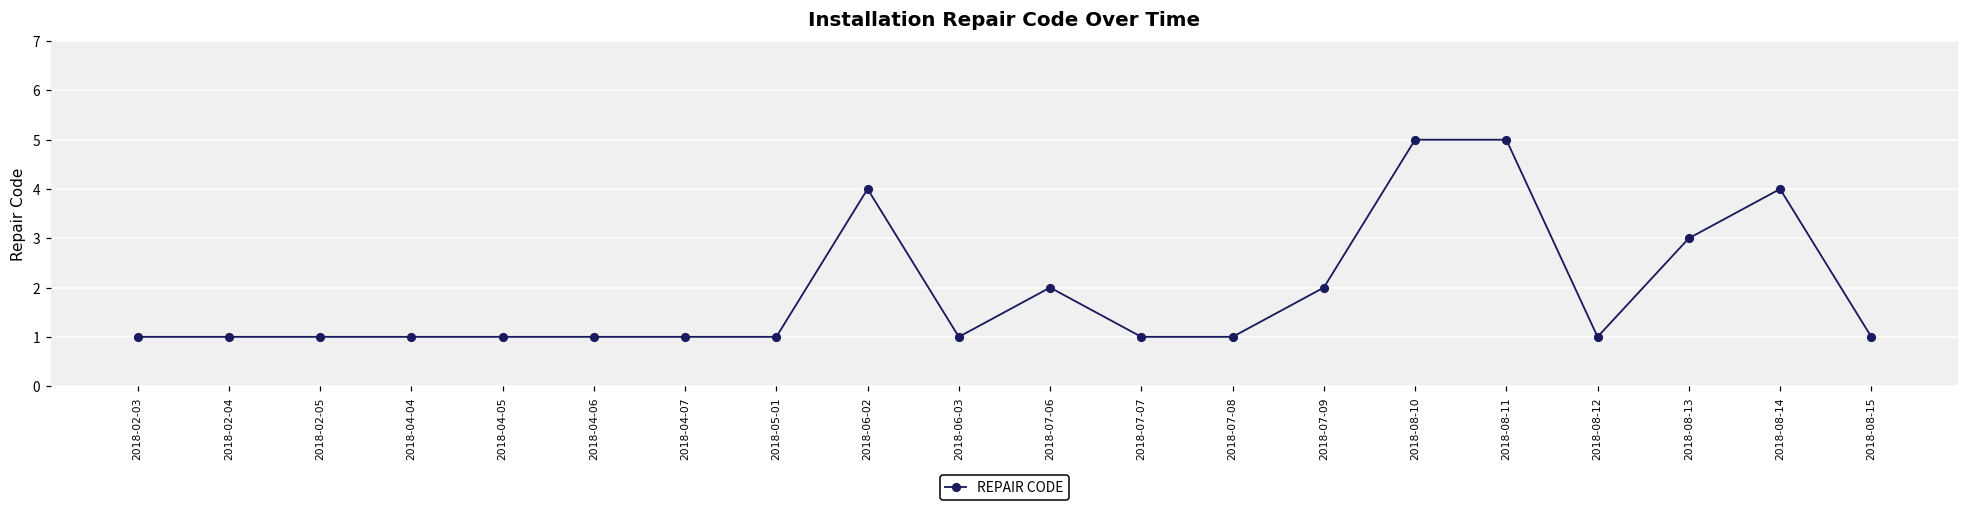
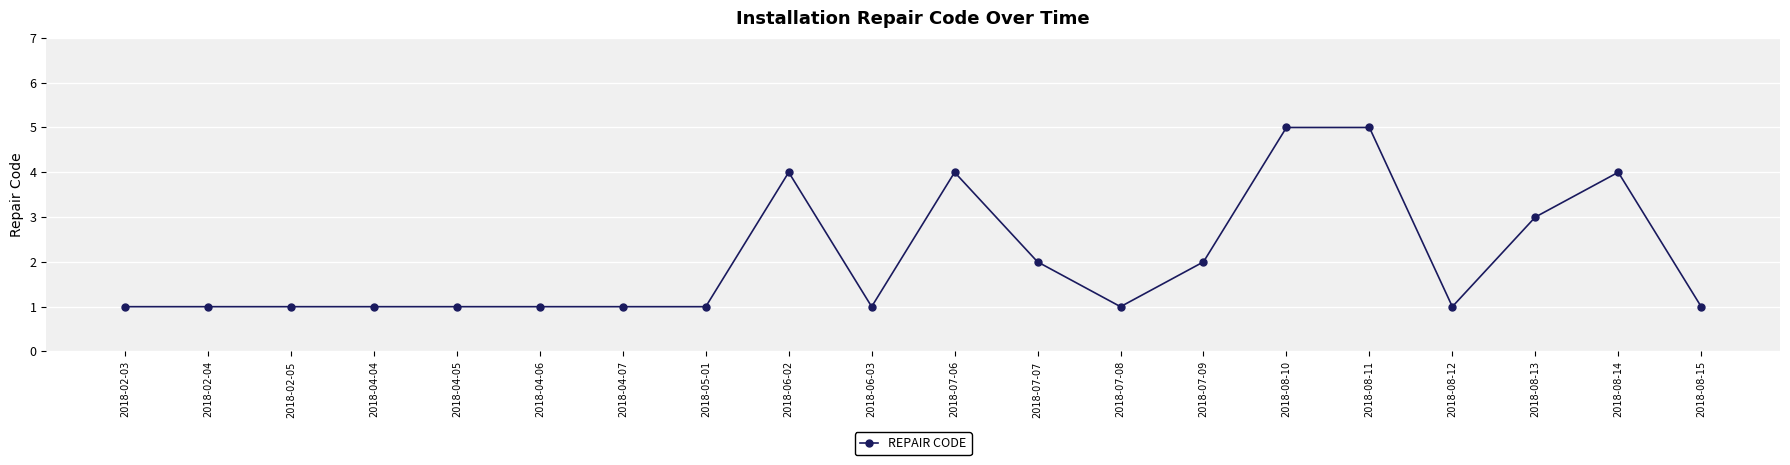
  {
    "2018-02-03": 1,
    "2018-02-04": 1,
    "2018-02-05": 1,
    "2018-04-04": 1,
    "2018-04-05": 1,
    "2018-04-06": 1,
    "2018-04-07": 1,
    "2018-05-01": 1,
    "2018-06-02": 4,
    "2018-06-03": 1,
-   "2018-07-06": 2,
-   "2018-07-07": 1,
+   "2018-07-06": 4,
+   "2018-07-07": 2,
    "2018-07-08": 1,
    "2018-07-09": 2,
    "2018-08-10": 5,
    "2018-08-11": 5,
    "2018-08-12": 1,
    "2018-08-13": 3,
    "2018-08-14": 4,
    "2018-08-15": 1
  }
